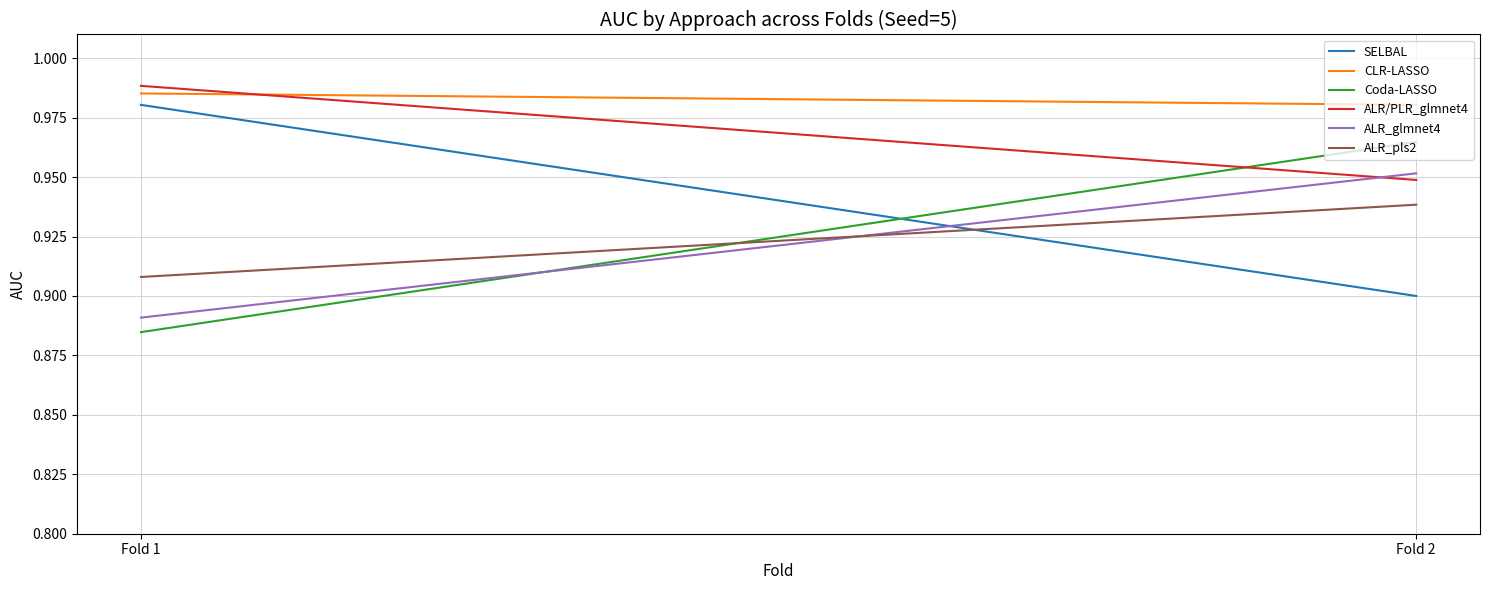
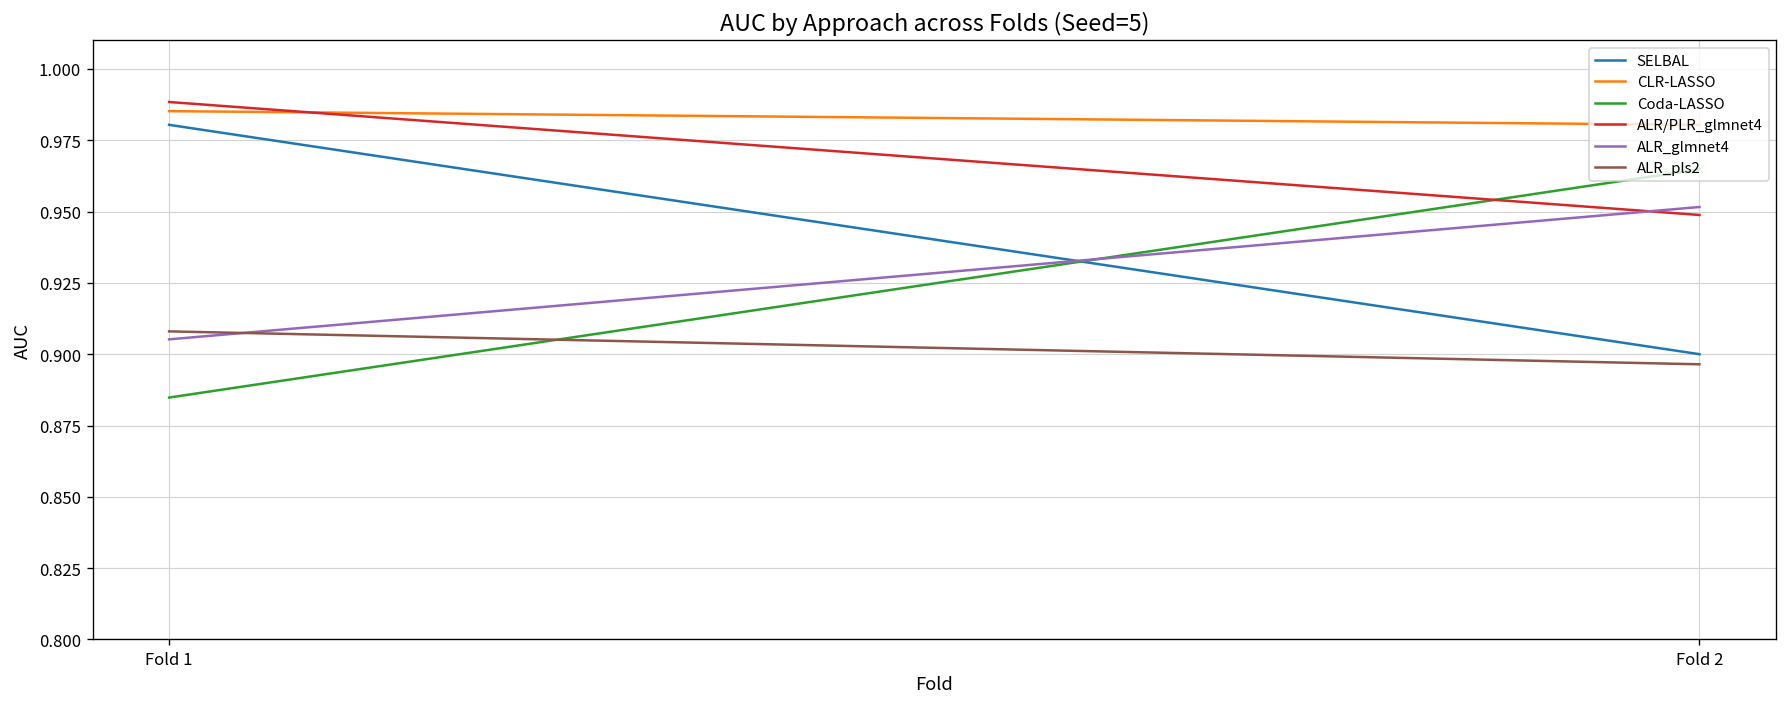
  {
    "SELBAL": {
      "Fold 1": 0.980,
      "Fold 2": 0.900
    },
    "CLR-LASSO": {
      "Fold 1": 0.985
    },
    "Coda-LASSO": {
      "Fold 1": 0.885
    },
    "ALR/PLR_glmnet4": {
      "Fold 1": 0.988,
      "Fold 2": 0.949
    },
    "ALR_glmnet4": {
-     "Fold 1": 0.891,
+     "Fold 1": 0.905,
      "Fold 2": 0.952
    },
    "ALR_pls2": {
      "Fold 1": 0.908,
-     "Fold 2": 0.938
+     "Fold 2": 0.896
    }
  }
